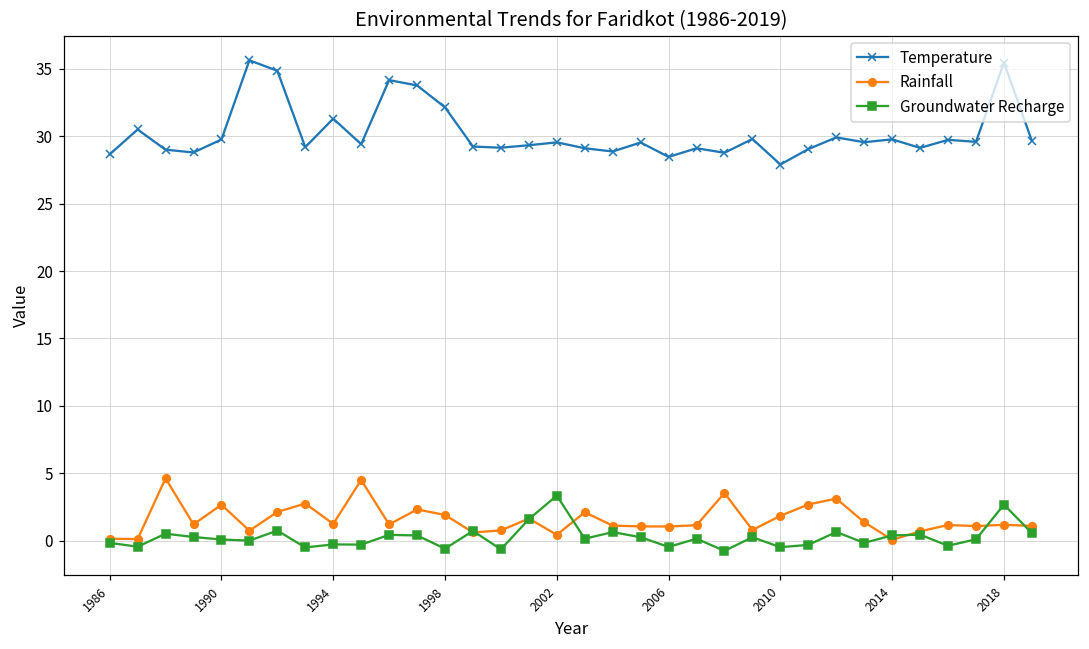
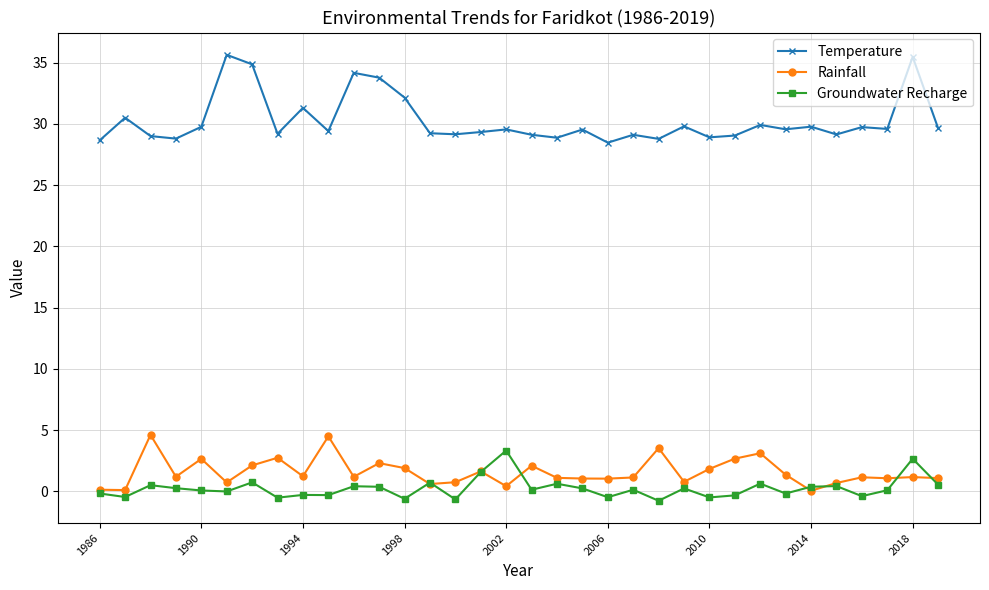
  {
    "Temperature": {
      "1986": 28.7,
      "1990": 29.8,
      "1994": 31.3,
      "1998": 32.1,
      "2002": 29.6,
      "2006": 28.5,
-     "2010": 27.9,
+     "2010": 28.9,
      "2014": 29.8
    },
    "Rainfall": {
      "1986": 0.1,
      "1990": 2.7,
      "1994": 1.2,
      "1998": 1.9,
      "2002": 0.4,
      "2006": 1.0,
      "2010": 1.8,
      "2014": 0.1,
      "2018": 1.2
    },
    "Groundwater Recharge": {
      "1986": -0.2,
      "1990": 0.1,
      "1994": -0.3,
      "1998": -0.6,
      "2002": 3.3,
      "2006": -0.5,
      "2010": -0.5,
      "2014": 0.4,
      "2018": 2.7
    }
  }
